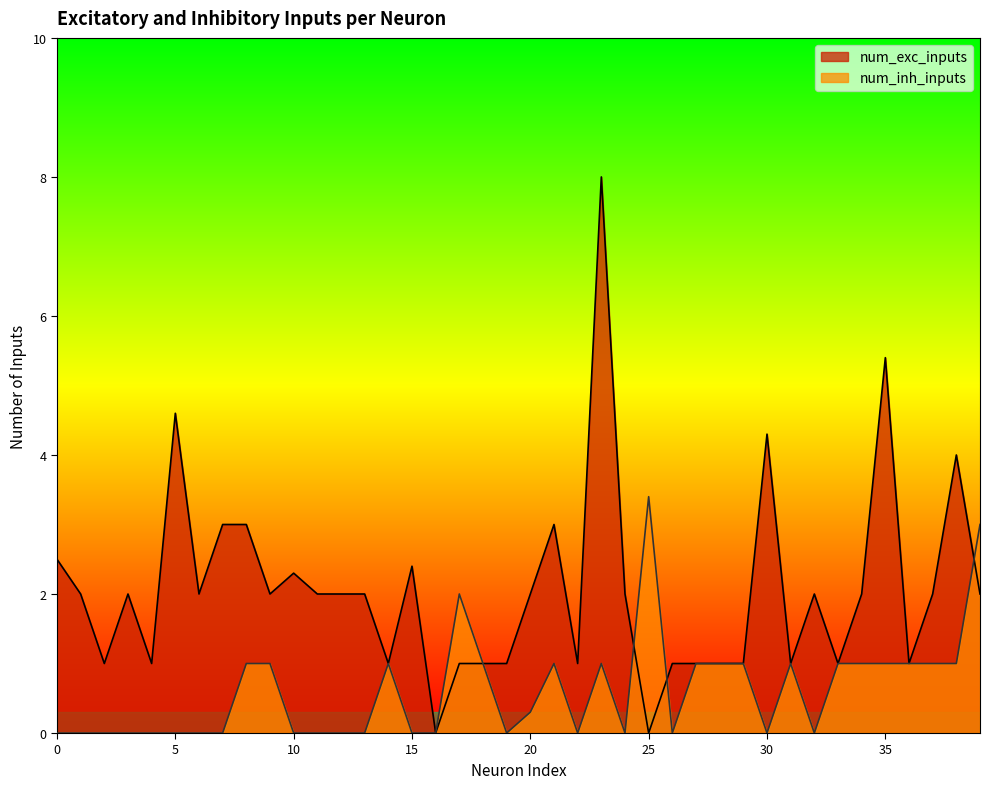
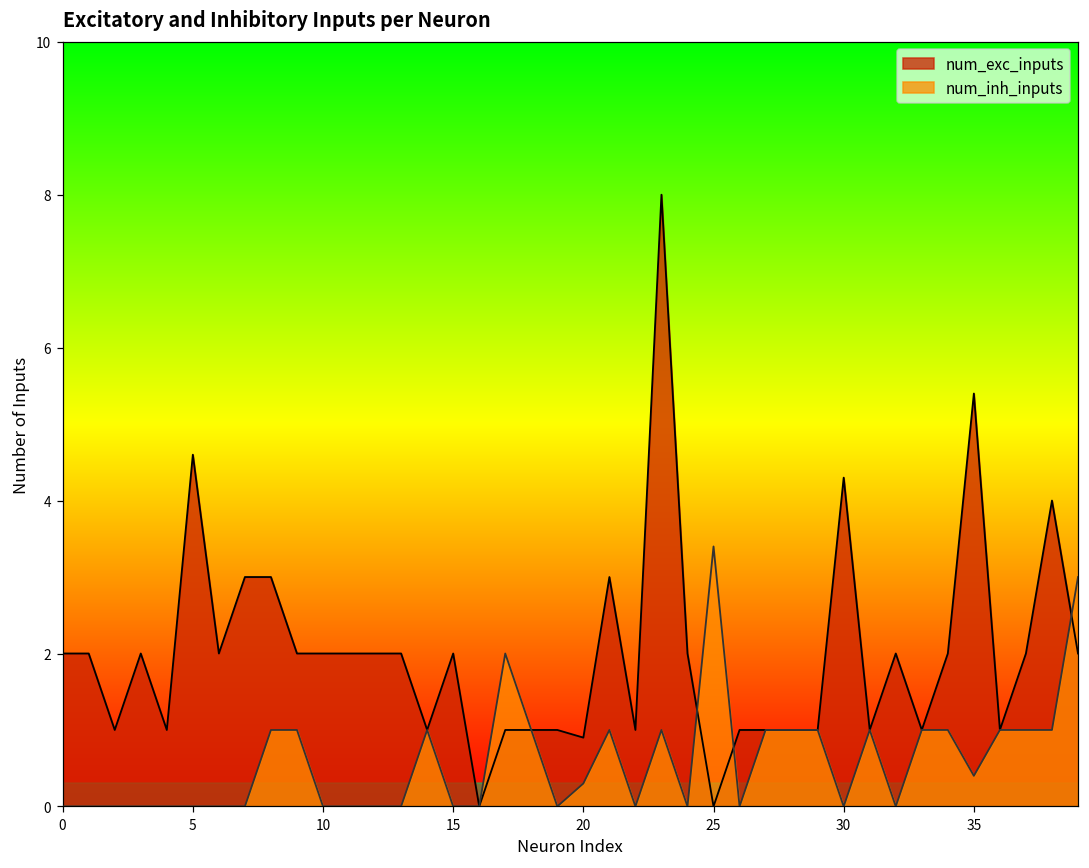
  {
    "num_exc_inputs": {
-     "0": 2.5,
+     "0": 2.0,
      "5": 4.6,
-     "10": 2.3,
-     "15": 2.4,
-     "20": 2.0,
+     "10": 2.0,
+     "15": 2.0,
+     "20": 0.9,
      "30": 4.3,
      "35": 5.4
    },
    "num_inh_inputs": {
      "25": 3.4,
-     "35": 1.0
+     "35": 0.4
    }
  }
